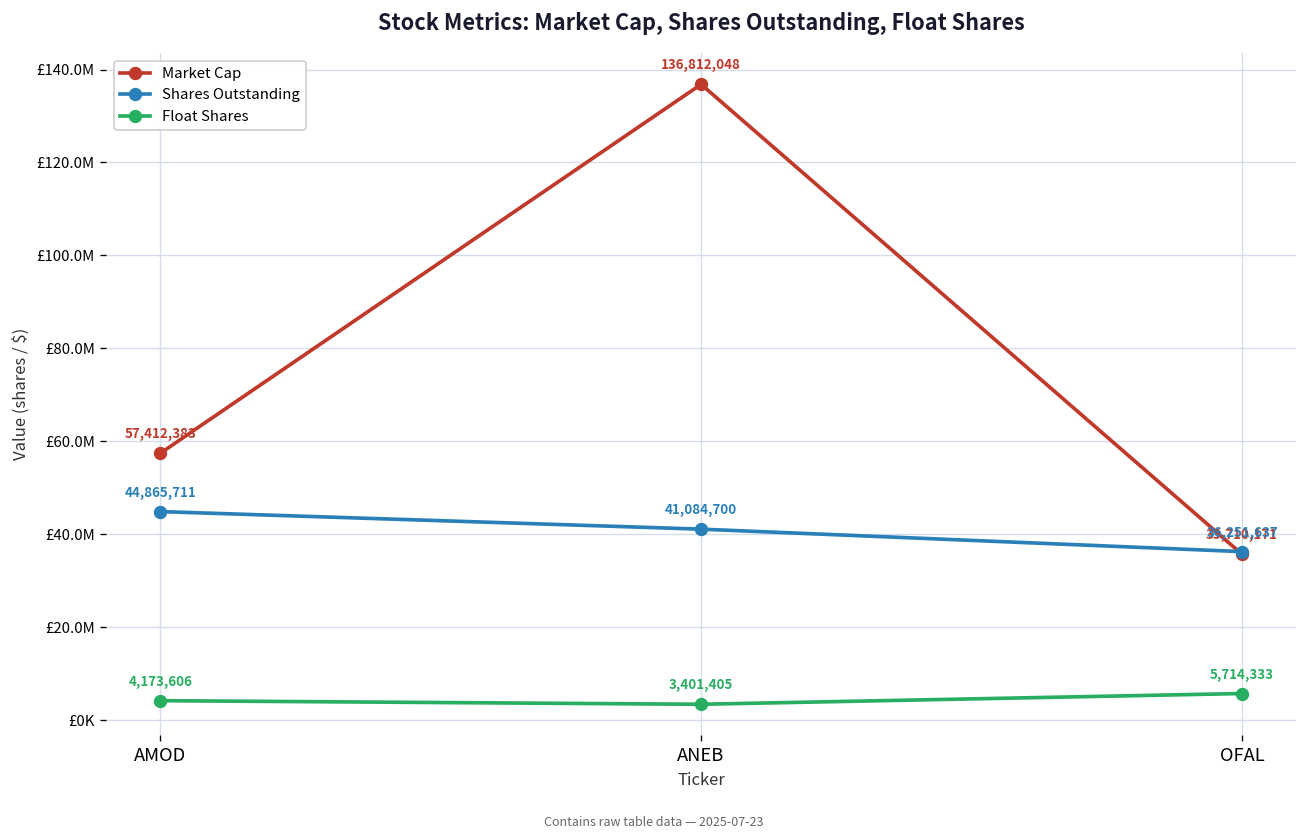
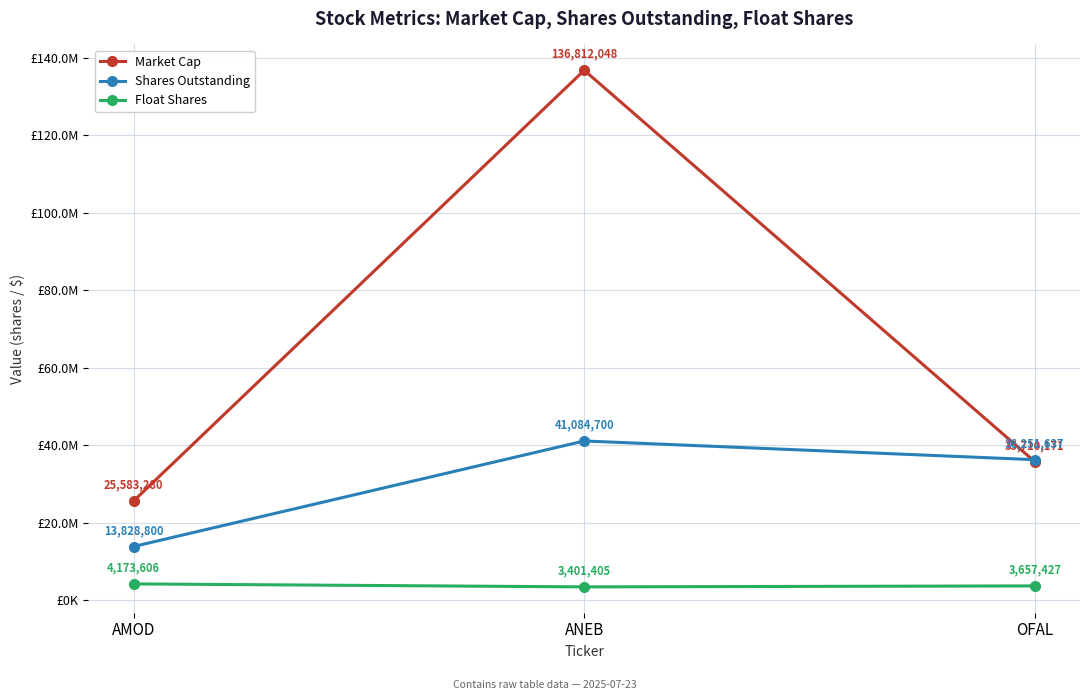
  {
    "Market Cap": {
-     "AMOD": "57,412,383",
+     "AMOD": "25,583,280",
      "ANEB": "136,812,048"
    },
    "Shares Outstanding": {
-     "AMOD": "44,865,711",
+     "AMOD": "13,828,800",
      "ANEB": "41,084,700"
    },
    "Float Shares": {
      "AMOD": "4,173,606",
      "ANEB": "3,401,405",
-     "OFAL": "5,714,333"
+     "OFAL": "3,657,427"
    }
  }
